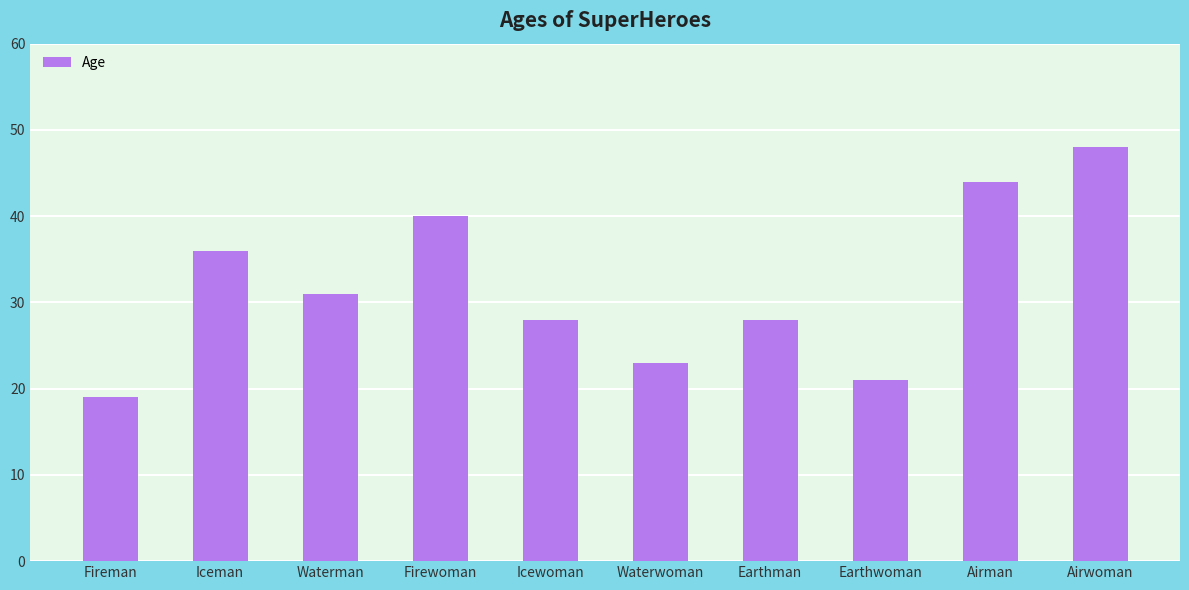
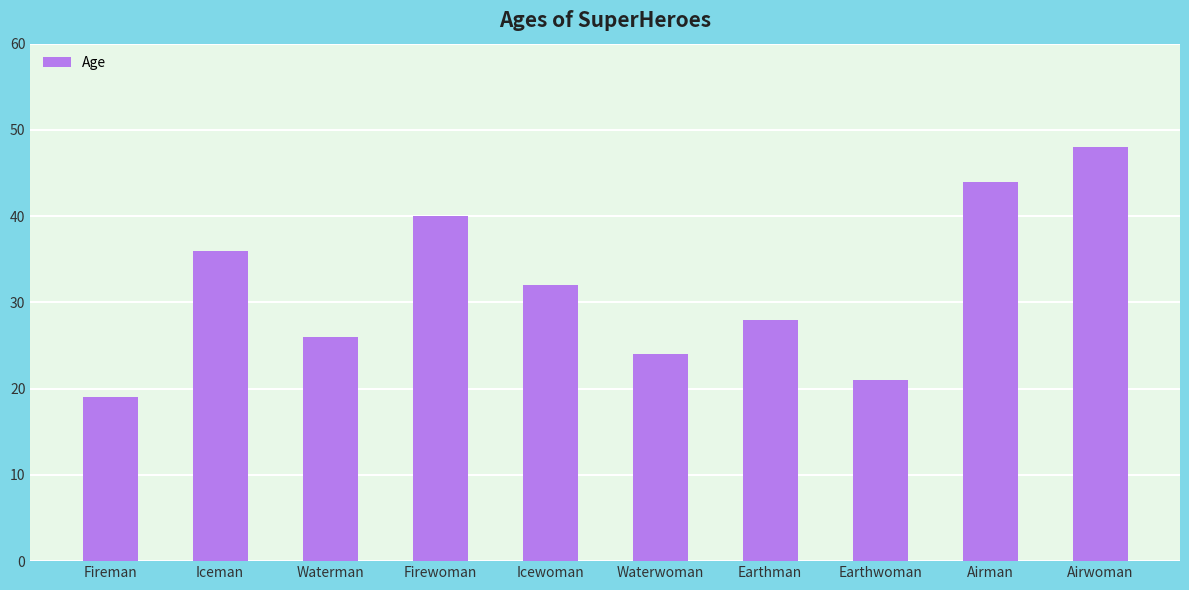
  {
    "Fireman": 19,
    "Iceman": 36,
-   "Waterman": 31,
+   "Waterman": 26,
    "Firewoman": 40,
-   "Icewoman": 28,
-   "Waterwoman": 23,
+   "Icewoman": 32,
+   "Waterwoman": 24,
    "Earthman": 28,
    "Earthwoman": 21,
    "Airman": 44,
    "Airwoman": 48
  }
